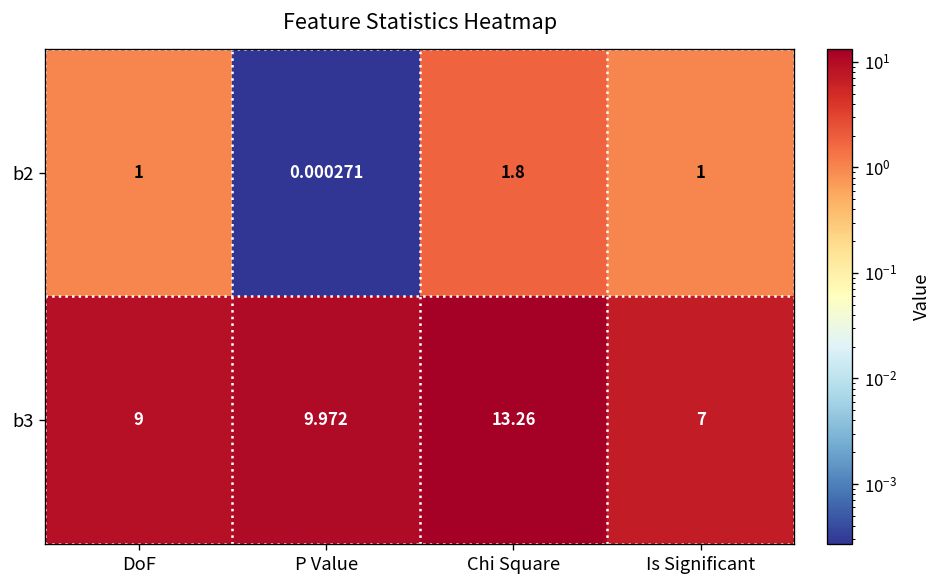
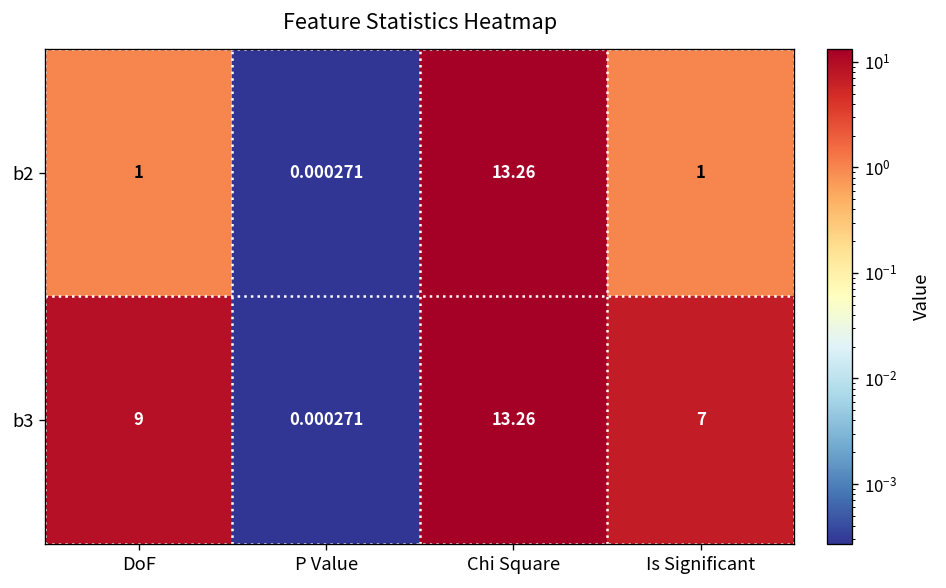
  {
    "b2": {
      "DoF": 1,
      "P Value": 0.000271,
-     "Chi Square": 1.8,
+     "Chi Square": 13.26,
      "Is Significant": 1
    },
    "b3": {
      "DoF": 9,
-     "P Value": 9.972,
+     "P Value": 0.000271,
      "Chi Square": 13.26,
      "Is Significant": 7
    }
  }
